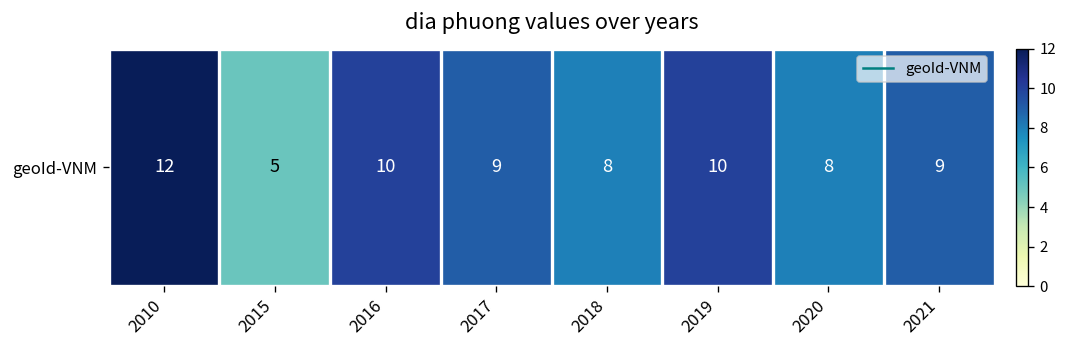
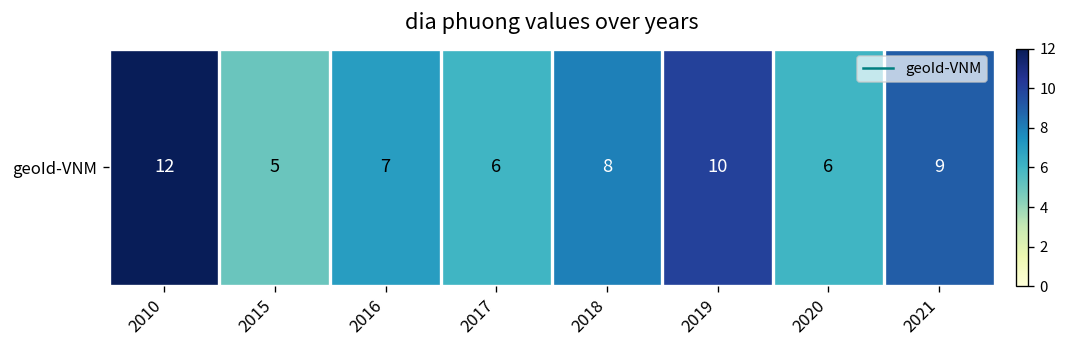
  {
    "geoId-VNM": {
      "2010": 12,
      "2015": 5,
-     "2016": 10,
-     "2017": 9,
+     "2016": 7,
+     "2017": 6,
      "2018": 8,
      "2019": 10,
-     "2020": 8,
+     "2020": 6,
      "2021": 9
    }
  }
